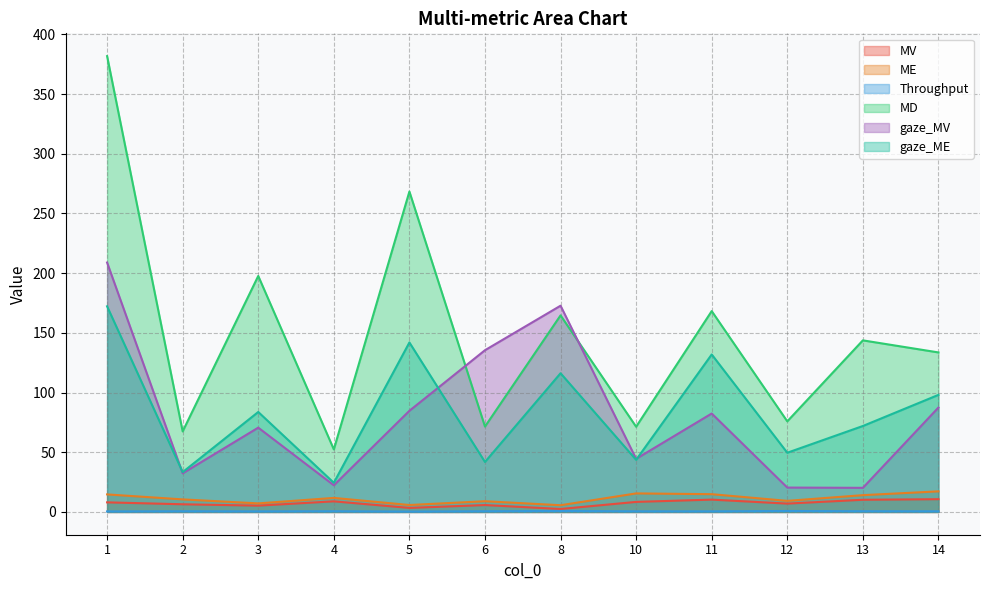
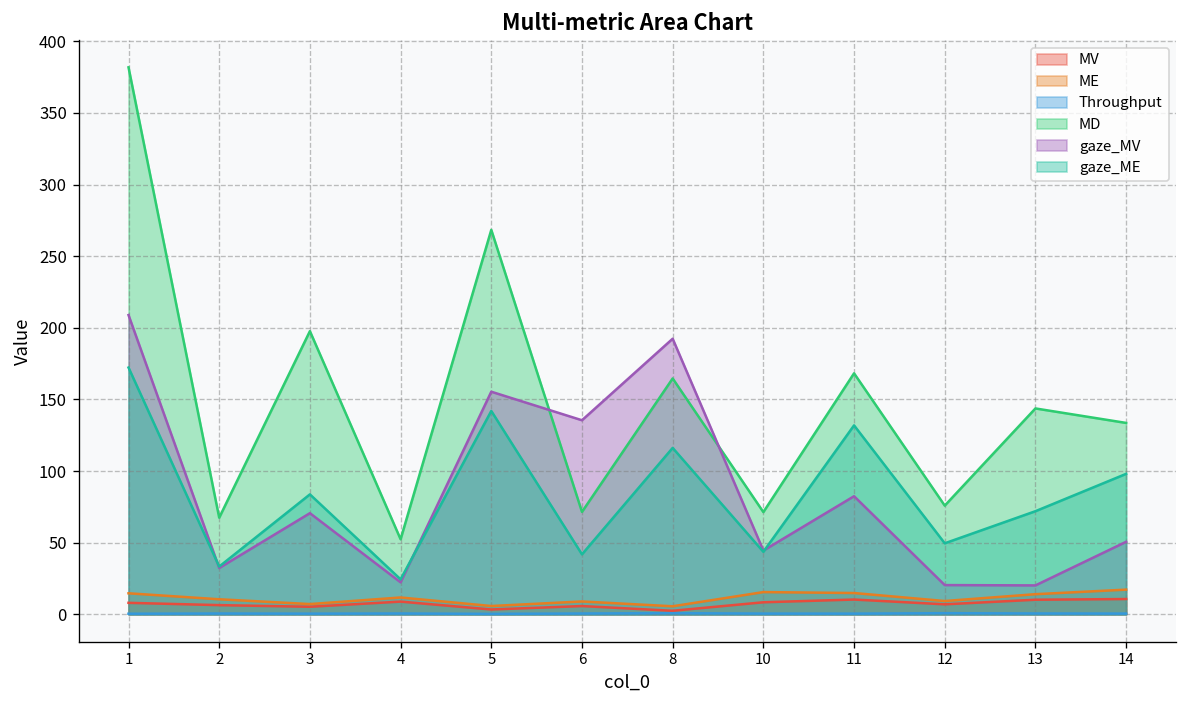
  {
    "gaze_MV": {
      "1": 209,
      "3": 71,
-     "5": 85,
+     "5": 155,
      "6": 135,
-     "8": 173,
+     "8": 192,
      "11": 82,
      "12": 20,
      "13": 20,
-     "14": 87
+     "14": 51
    }
  }
